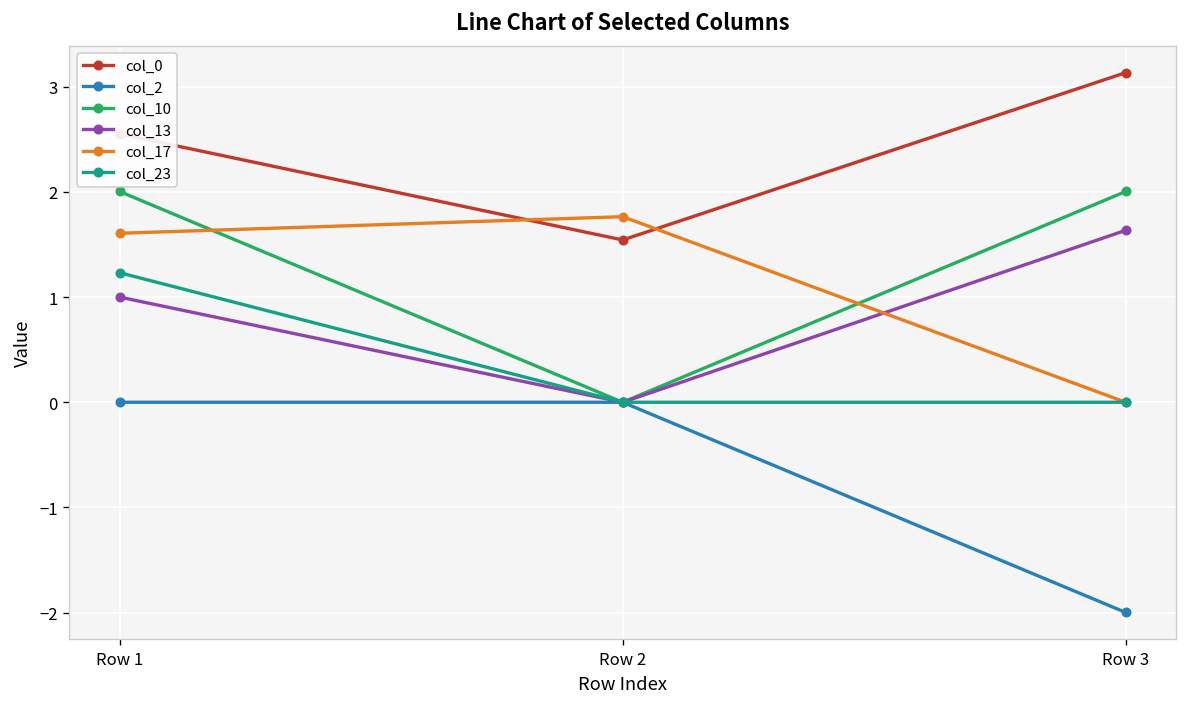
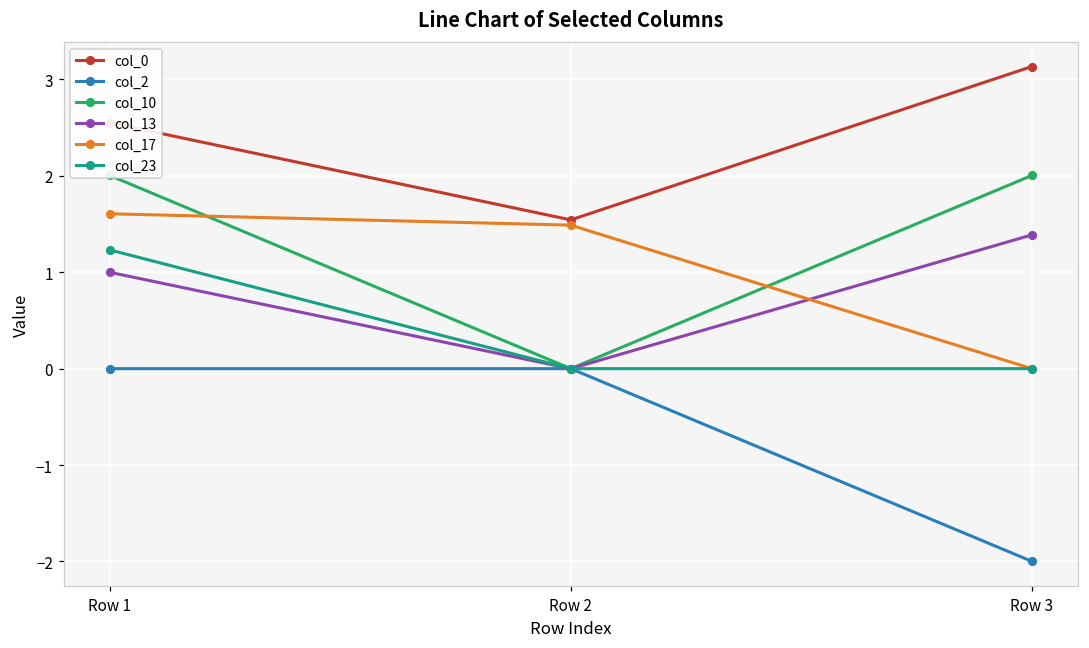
  {
    "col_0": {
      "Row 2": 1.5,
      "Row 3": 3.1
    },
    "col_2": {
      "Row 1": 0.0,
      "Row 3": -2.0
    },
    "col_13": {
      "Row 1": 1.0,
-     "Row 3": 1.6
+     "Row 3": 1.4
    },
    "col_17": {
      "Row 1": 1.6,
-     "Row 2": 1.8
+     "Row 2": 1.5
    }
  }
